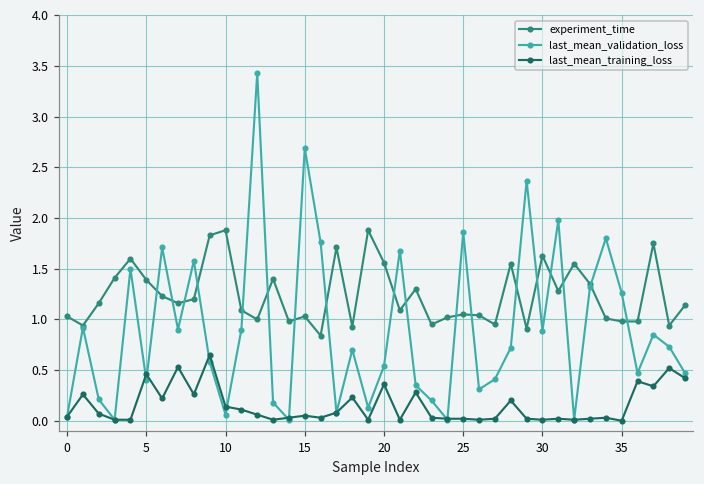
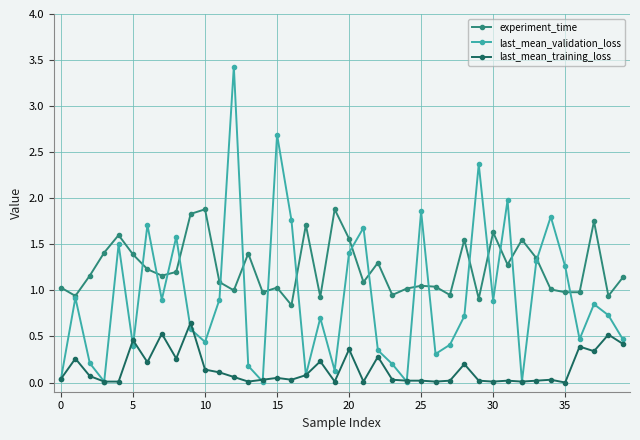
  {
    "last_mean_validation_loss": {
      "5": 0.4,
-     "10": 0.1,
+     "10": 0.4,
      "15": 2.7,
-     "20": 0.5,
+     "20": 1.4,
      "25": 1.9,
      "30": 0.9,
      "35": 1.3
    }
  }
